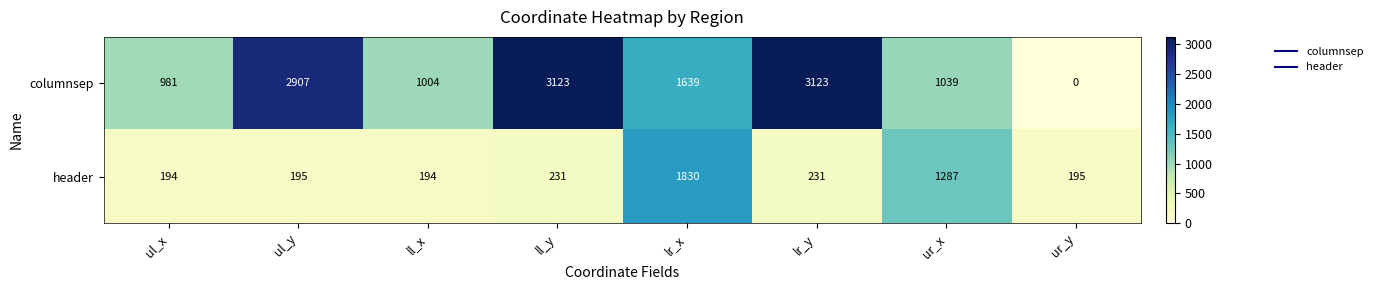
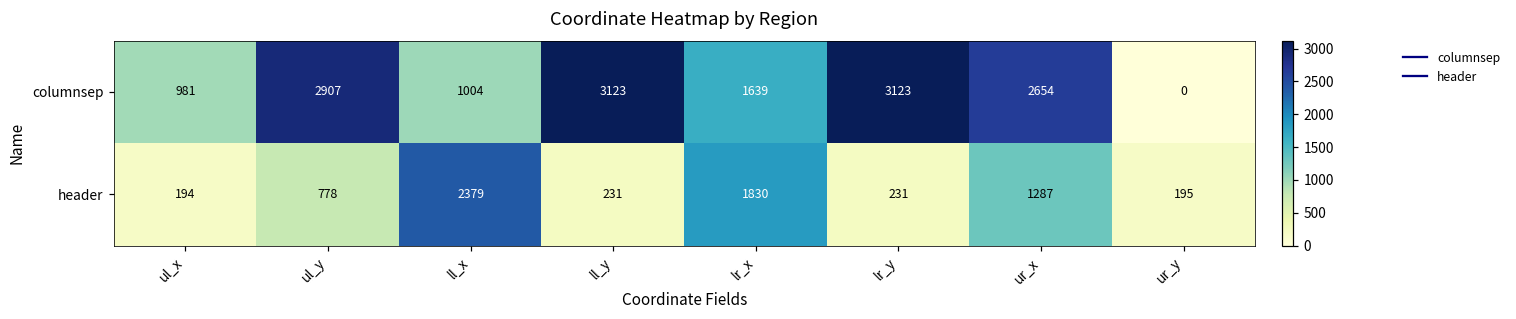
  {
    "columnsep": {
      "ul_x": 981,
      "ul_y": 2907,
      "ll_x": 1004,
      "ll_y": 3123,
      "lr_x": 1639,
      "lr_y": 3123,
-     "ur_x": 1039,
+     "ur_x": 2654,
      "ur_y": 0
    },
    "header": {
      "ul_x": 194,
-     "ul_y": 195,
-     "ll_x": 194,
+     "ul_y": 778,
+     "ll_x": 2379,
      "ll_y": 231,
      "lr_x": 1830,
      "lr_y": 231,
      "ur_x": 1287,
      "ur_y": 195
    }
  }
